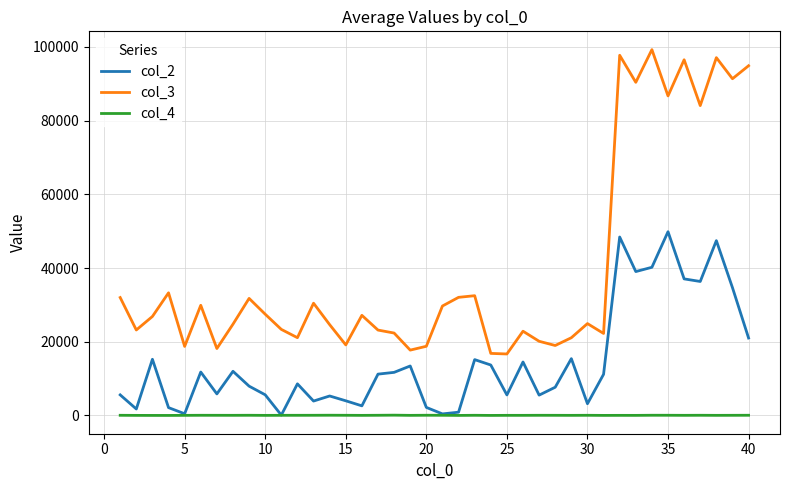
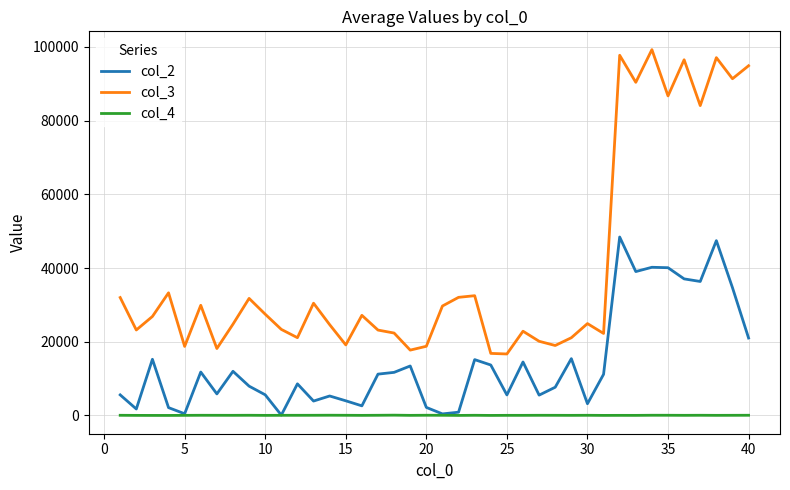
  {
    "col_2": {
      "10": 6000,
      "15": 4000,
      "20": 2000,
      "25": 6000,
      "30": 3000,
-     "35": 50000,
+     "35": 40000,
      "40": 21000
    },
    "col_3": {
      "5": 19000,
      "10": 27000,
      "15": 19000,
      "20": 19000,
      "25": 17000,
      "30": 25000,
      "35": 87000,
      "40": 95000
    },
    "col_4": {
      "10": 0,
      "15": 0,
      "20": 0,
      "25": 0,
      "30": 0,
      "35": 0,
      "40": 0
    }
  }
